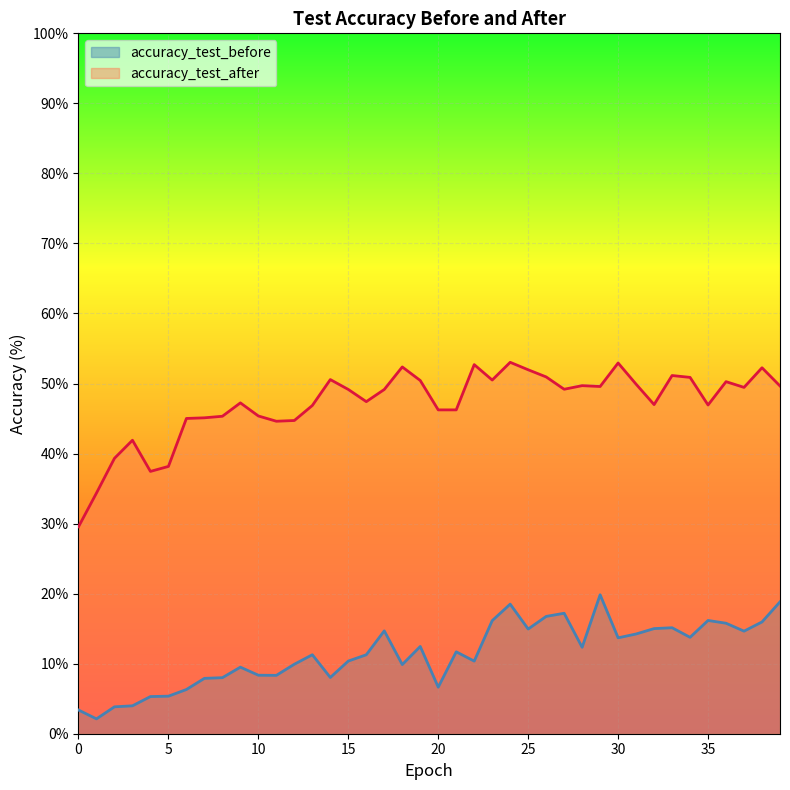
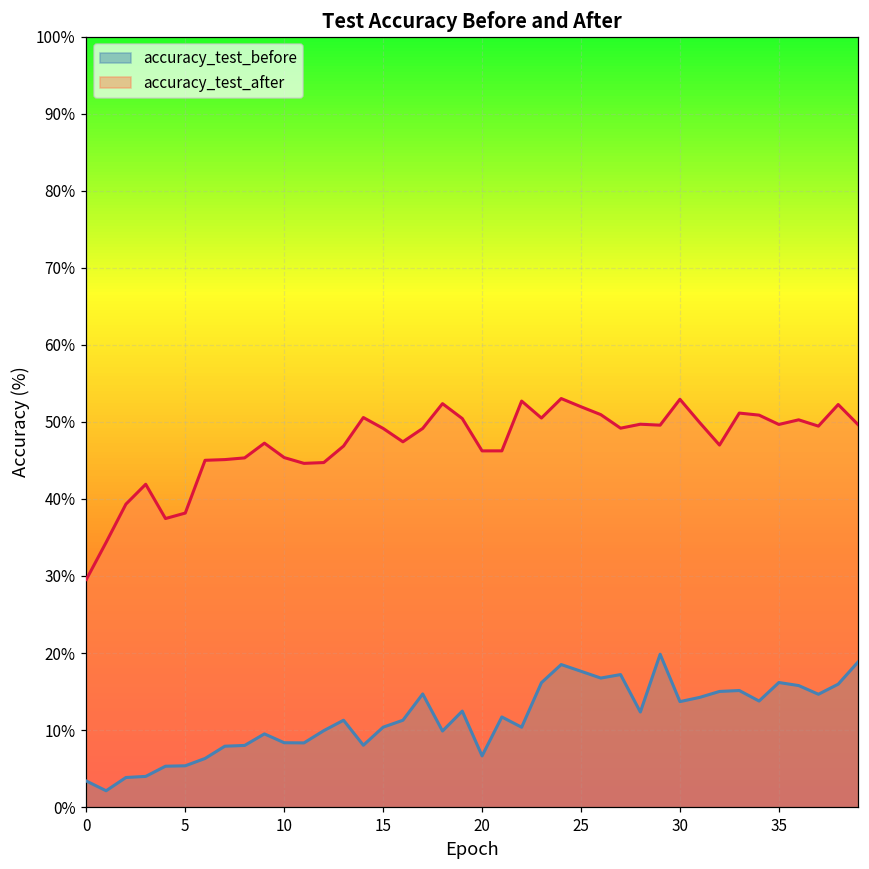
  {
    "accuracy_test_before": {
      "0": "3%",
      "5": "5%",
      "10": "8%",
      "15": "10%",
      "20": "7%",
-     "25": "15%",
+     "25": "18%",
      "30": "14%",
      "35": "16%"
    },
    "accuracy_test_after": {
      "0": "30%",
      "5": "38%",
      "10": "45%",
      "15": "49%",
      "20": "46%",
      "25": "52%",
      "30": "53%",
-     "35": "47%"
+     "35": "50%"
    }
  }
